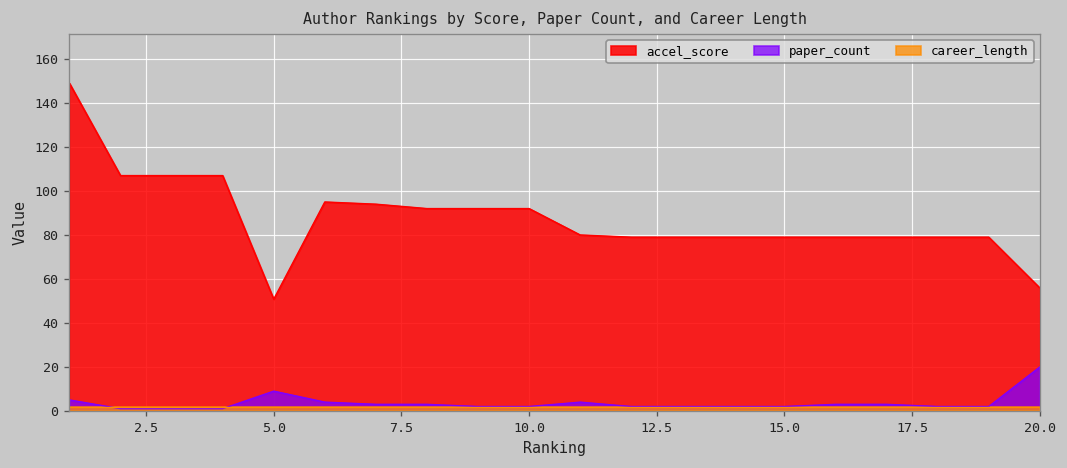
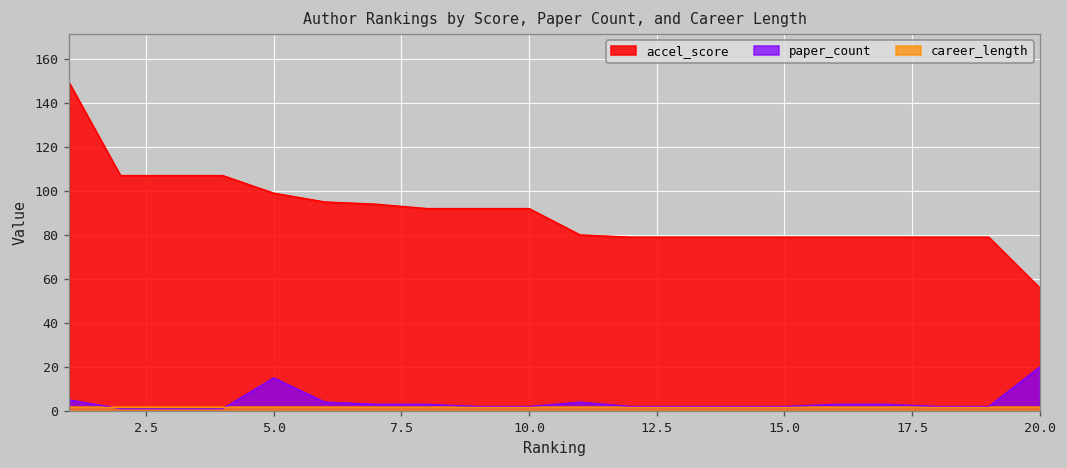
  {
    "accel_score": {
-     "5.0": 51,
+     "5.0": 99,
      "10.0": 92,
      "15.0": 79,
      "20.0": 56
    },
    "paper_count": {
-     "5.0": 9,
+     "5.0": 15,
      "20.0": 20
    },
    "career_length": {
      "5.0": 2,
      "20.0": 2
    }
  }
